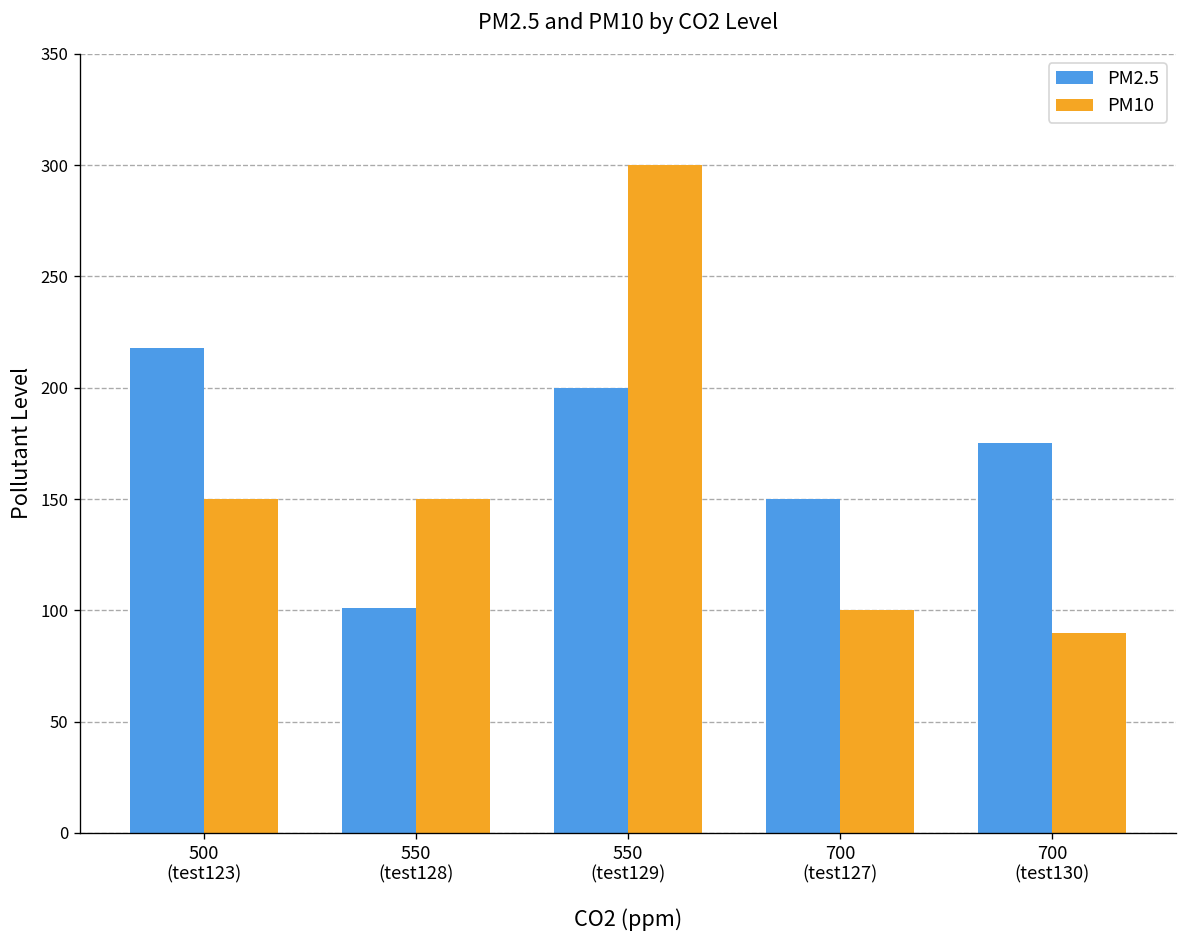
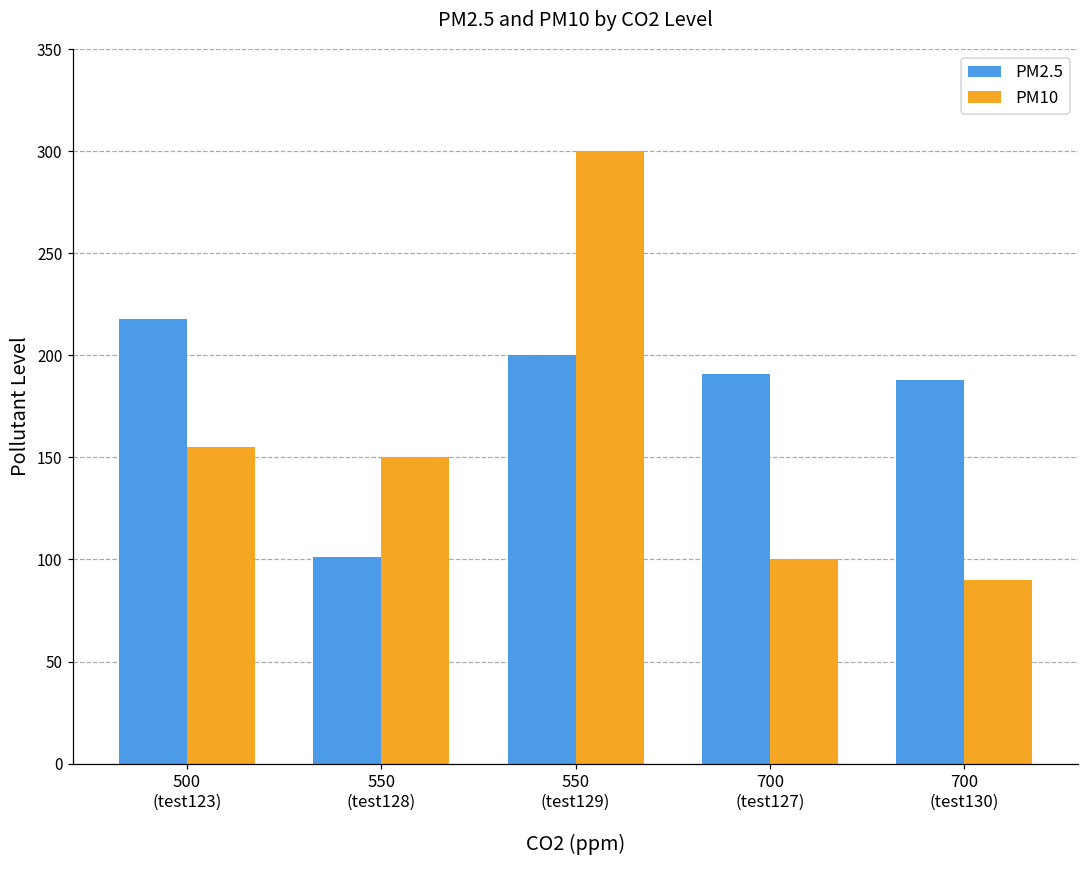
  {
    "PM2.5": {
      "500 (test123)": 218,
      "550 (test128)": 101,
      "550 (test129)": 200,
-     "700 (test127)": 150,
-     "700 (test130)": 175
+     "700 (test127)": 191,
+     "700 (test130)": 188
    },
    "PM10": {
-     "500 (test123)": 150,
+     "500 (test123)": 155,
      "550 (test128)": 150,
      "550 (test129)": 300,
      "700 (test127)": 100,
      "700 (test130)": 90
    }
  }
